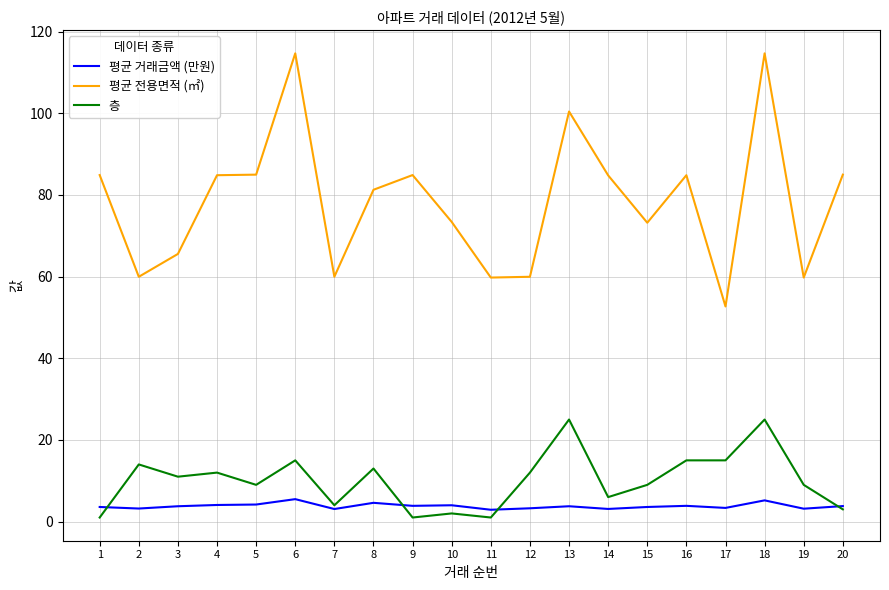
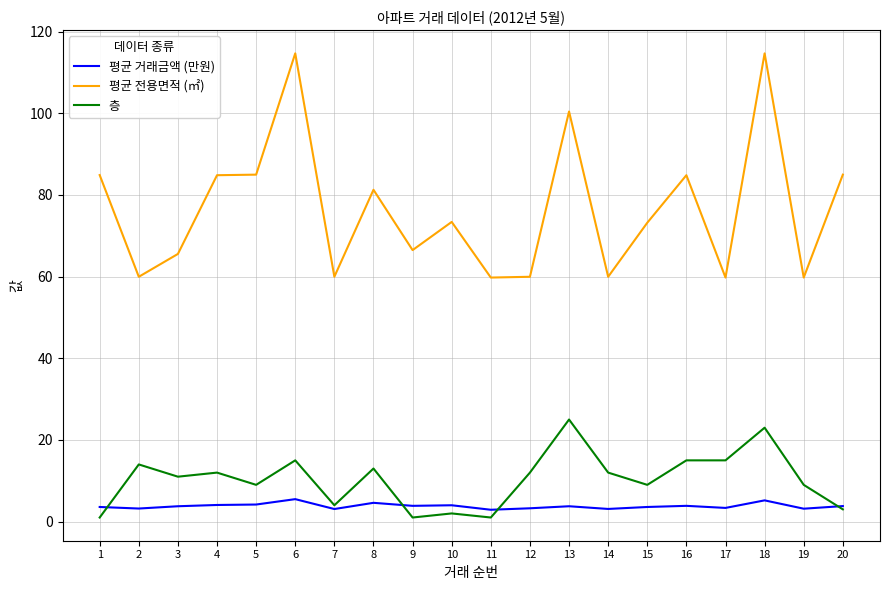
  {
    "평균 거래금액 (만원)": {
      "1": 4,
      "2": 3,
      "3": 4,
      "4": 4,
      "5": 4,
      "6": 6,
      "7": 3,
      "8": 5,
      "9": 4,
      "10": 4,
      "11": 3,
      "12": 3,
      "13": 4,
      "14": 3,
      "15": 4,
      "16": 4,
      "17": 3,
      "18": 5,
      "19": 3,
      "20": 4
    },
    "평균 전용면적 (㎡)": {
      "1": 85,
      "2": 60,
      "3": 66,
      "4": 85,
      "5": 85,
      "6": 115,
      "7": 60,
      "8": 81,
-     "9": 85,
+     "9": 67,
      "10": 73,
      "11": 60,
      "12": 60,
      "13": 100,
-     "14": 85,
+     "14": 60,
      "15": 73,
      "16": 85,
-     "17": 53,
+     "17": 60,
      "18": 115,
      "19": 60,
      "20": 85
    },
    "층": {
      "1": 1,
      "2": 14,
      "3": 11,
      "4": 12,
      "5": 9,
      "6": 15,
      "7": 4,
      "8": 13,
      "9": 1,
      "10": 2,
      "11": 1,
      "12": 12,
      "13": 25,
-     "14": 6,
+     "14": 12,
      "15": 9,
      "16": 15,
      "17": 15,
-     "18": 25,
+     "18": 23,
      "19": 9,
      "20": 3
    }
  }
